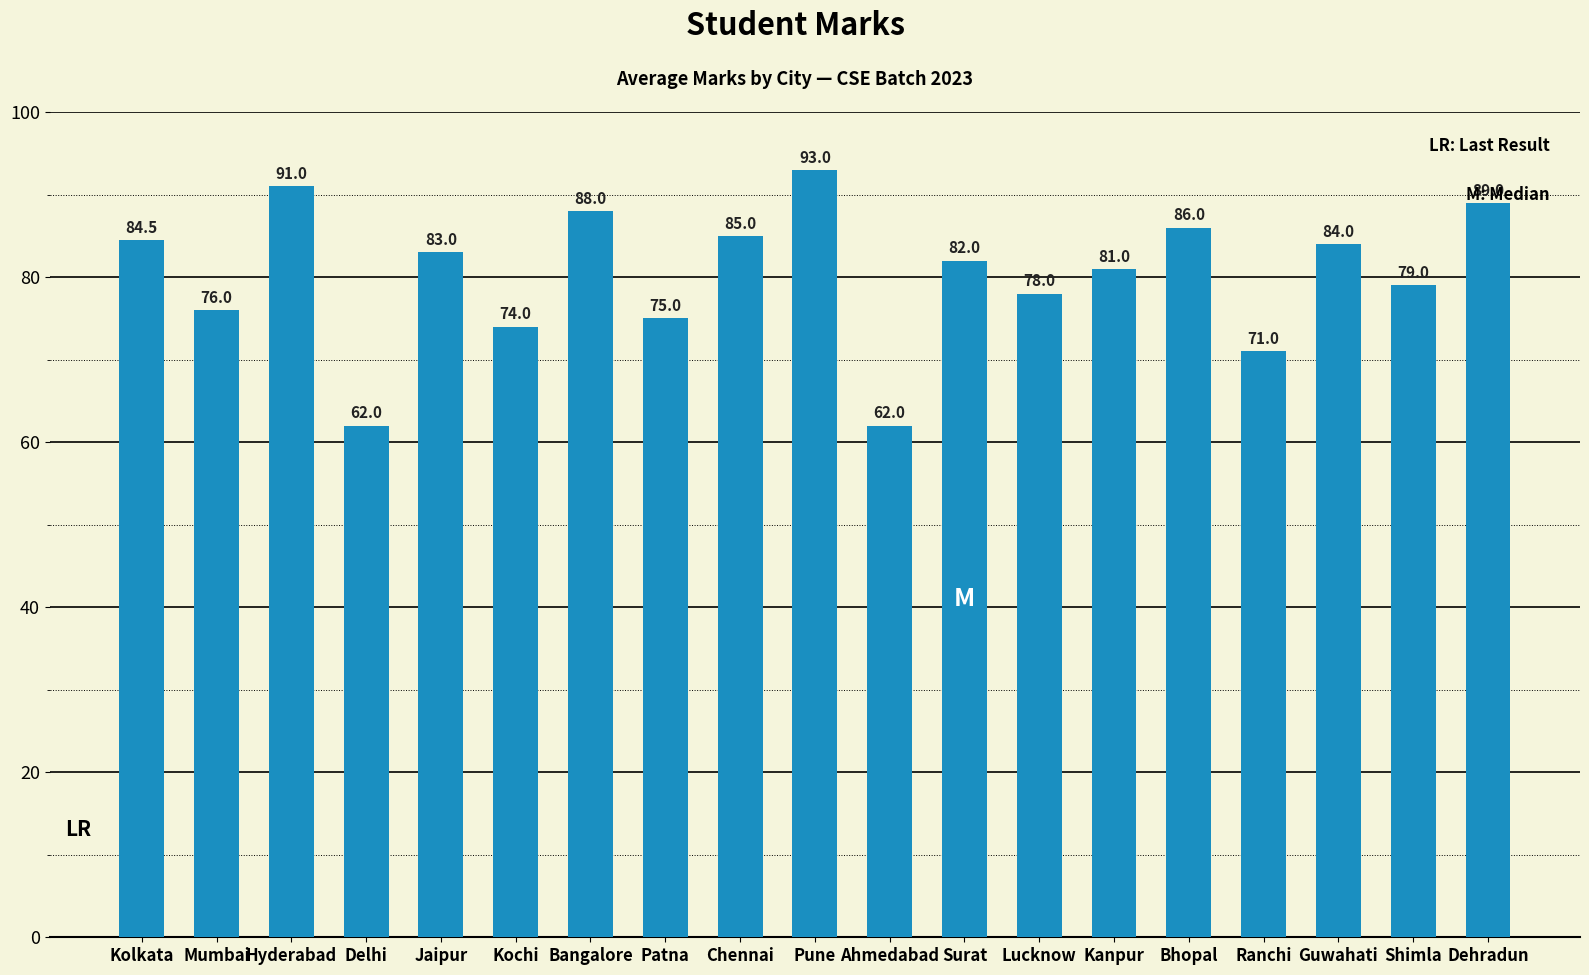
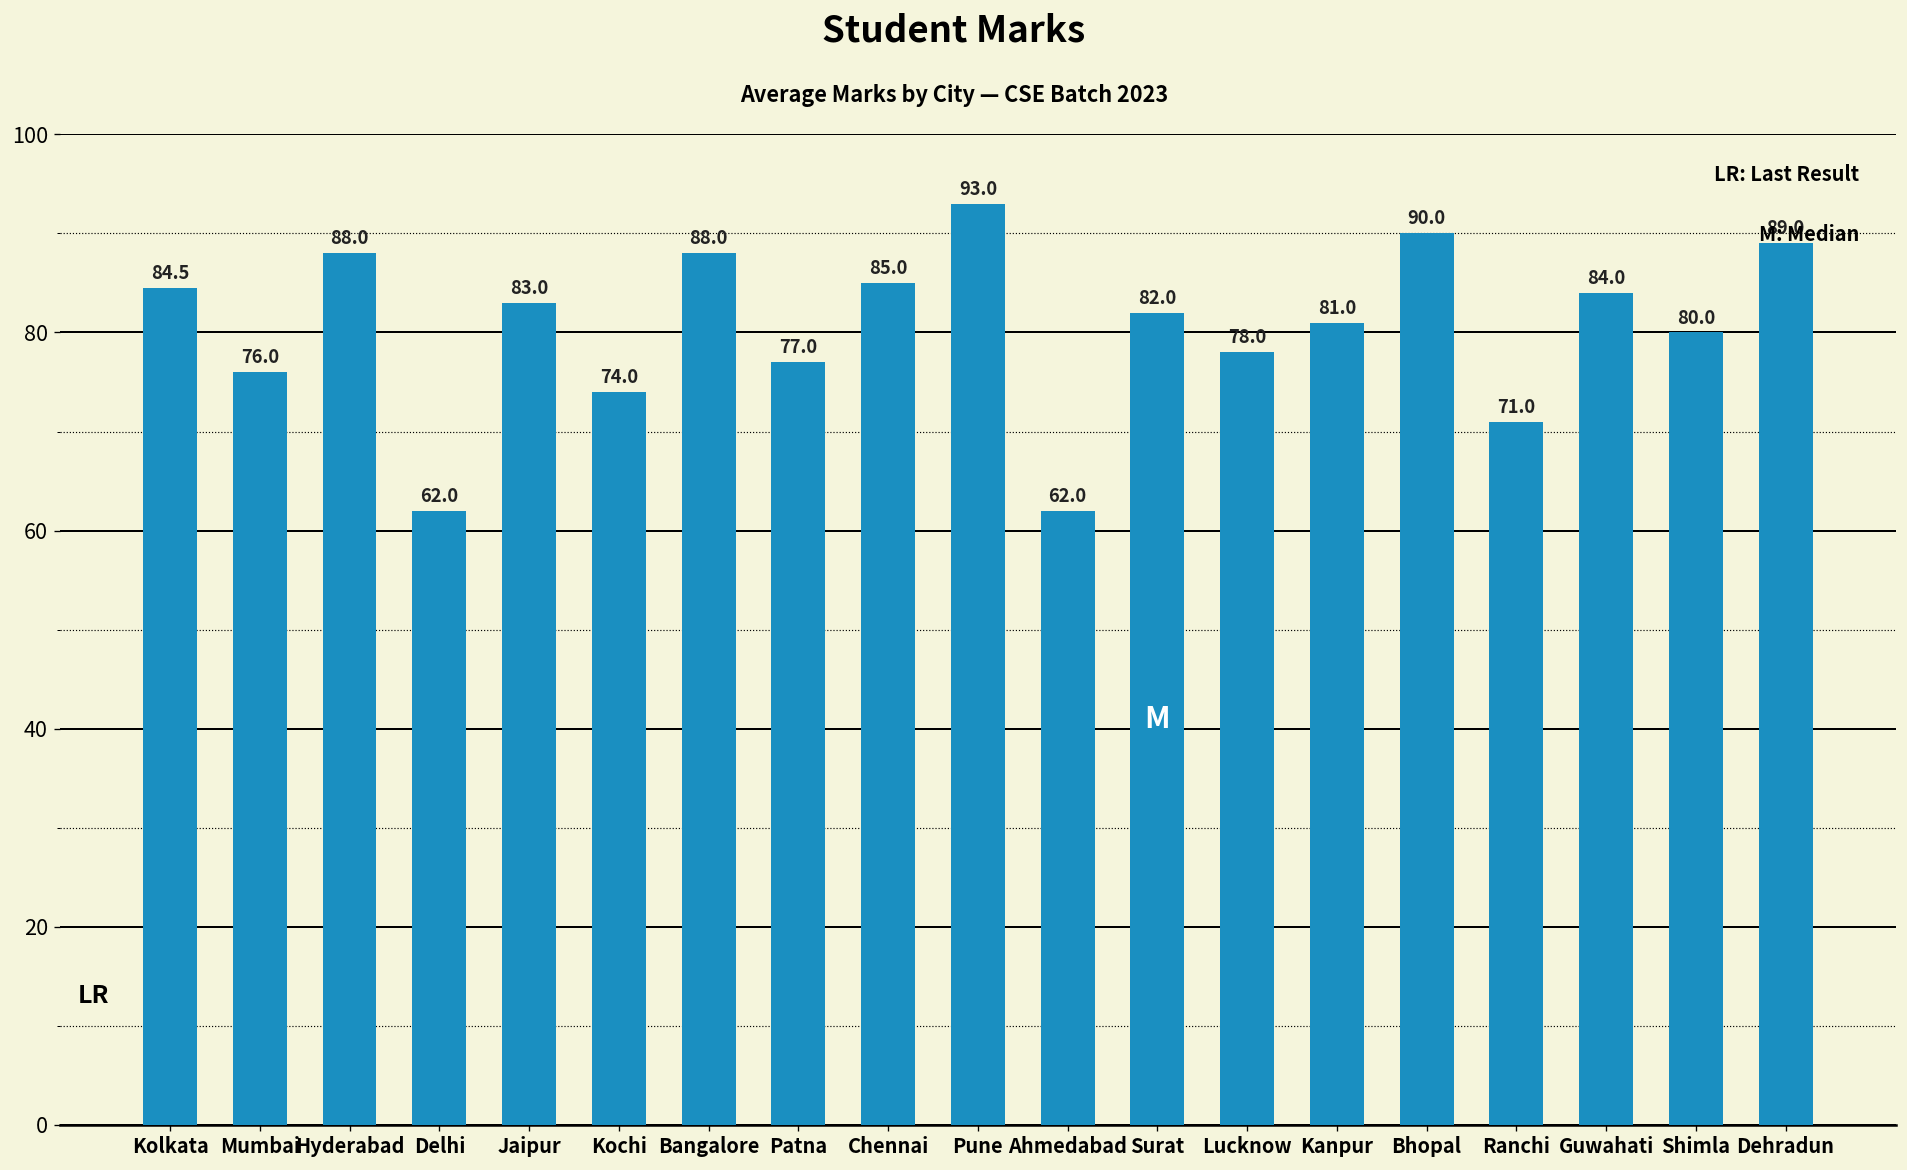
  {
    "Kolkata": 84.5,
    "Mumbai": 76.0,
-   "Hyderabad": 91.0,
+   "Hyderabad": 88.0,
    "Delhi": 62.0,
    "Jaipur": 83.0,
    "Kochi": 74.0,
    "Bangalore": 88.0,
-   "Patna": 75.0,
+   "Patna": 77.0,
    "Chennai": 85.0,
    "Pune": 93.0,
    "Ahmedabad": 62.0,
    "Surat": 82.0,
    "Lucknow": 78.0,
    "Kanpur": 81.0,
-   "Bhopal": 86.0,
+   "Bhopal": 90.0,
    "Ranchi": 71.0,
    "Guwahati": 84.0,
-   "Shimla": 79.0
+   "Shimla": 80.0
  }
